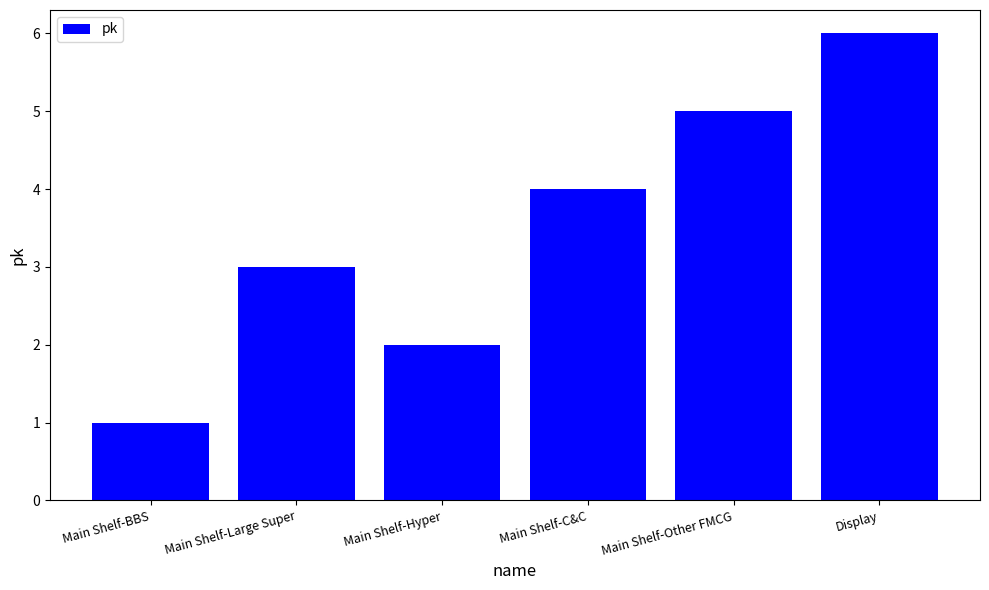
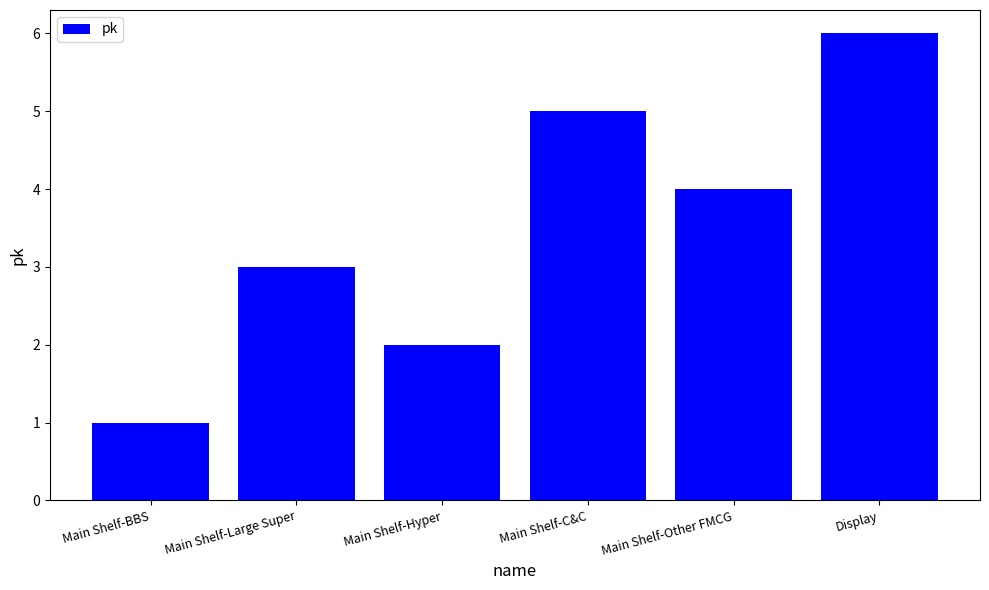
  {
    "Main Shelf-BBS": 1,
    "Main Shelf-Large Super": 3,
    "Main Shelf-Hyper": 2,
-   "Main Shelf-C&C": 4,
-   "Main Shelf-Other FMCG": 5,
+   "Main Shelf-C&C": 5,
+   "Main Shelf-Other FMCG": 4,
    "Display": 6
  }
